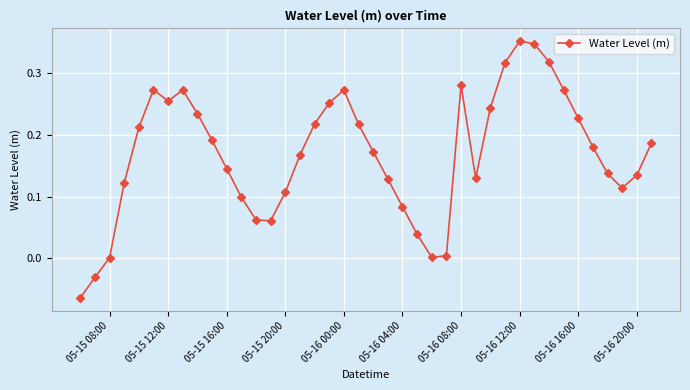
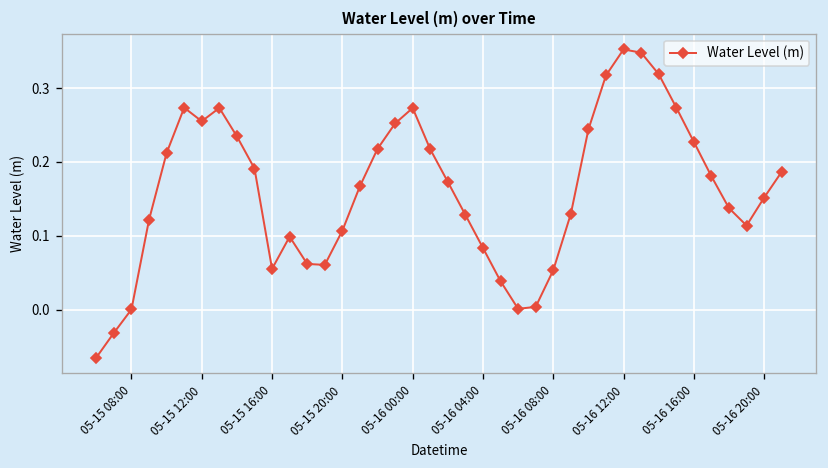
  {
    "05-15 08:00": 0.00,
    "05-15 12:00": 0.26,
-   "05-15 16:00": 0.15,
+   "05-15 16:00": 0.06,
    "05-15 20:00": 0.11,
    "05-16 00:00": 0.27,
    "05-16 04:00": 0.08,
-   "05-16 08:00": 0.28,
+   "05-16 08:00": 0.05,
    "05-16 12:00": 0.35,
    "05-16 16:00": 0.23,
-   "05-16 20:00": 0.13
+   "05-16 20:00": 0.15
  }
